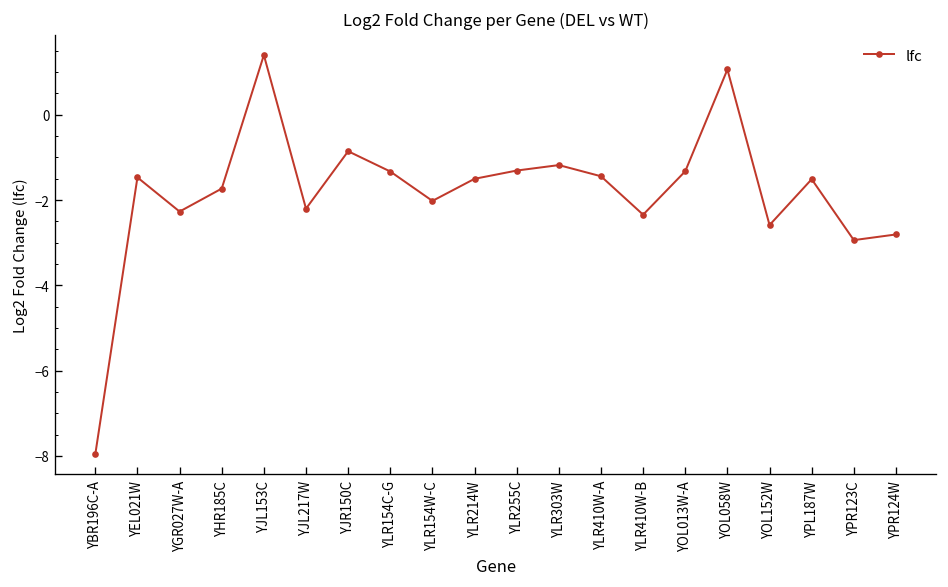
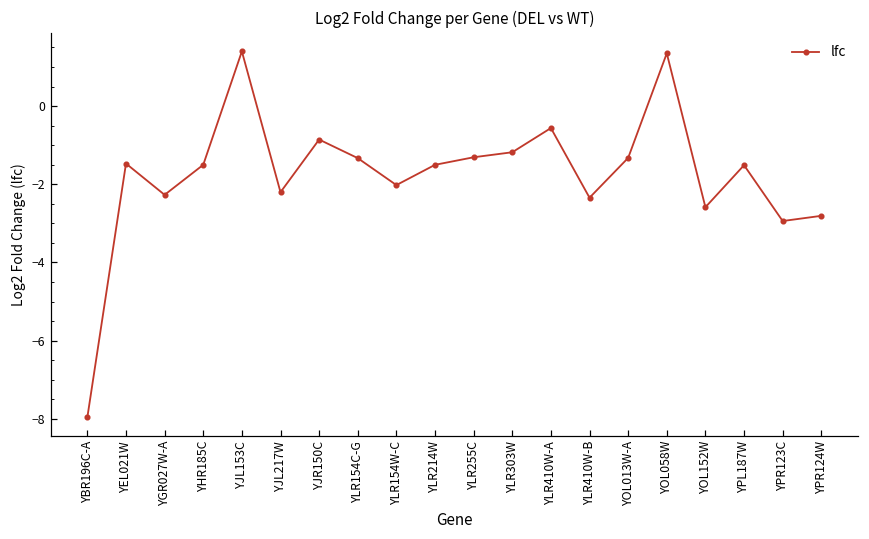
  {
    "YBR196C-A": -8.0,
    "YEL021W": -1.5,
    "YGR027W-A": -2.3,
-   "YHR185C": -1.7,
+   "YHR185C": -1.5,
    "YJL153C": 1.4,
    "YJL217W": -2.2,
    "YJR150C": -0.9,
    "YLR154C-G": -1.3,
    "YLR154W-C": -2.0,
    "YLR214W": -1.5,
    "YLR255C": -1.3,
    "YLR303W": -1.2,
-   "YLR410W-A": -1.4,
+   "YLR410W-A": -0.6,
    "YLR410W-B": -2.3,
    "YOL013W-A": -1.3,
-   "YOL058W": 1.1,
+   "YOL058W": 1.3,
    "YOL152W": -2.6,
    "YPL187W": -1.5,
    "YPR123C": -2.9,
    "YPR124W": -2.8
  }
